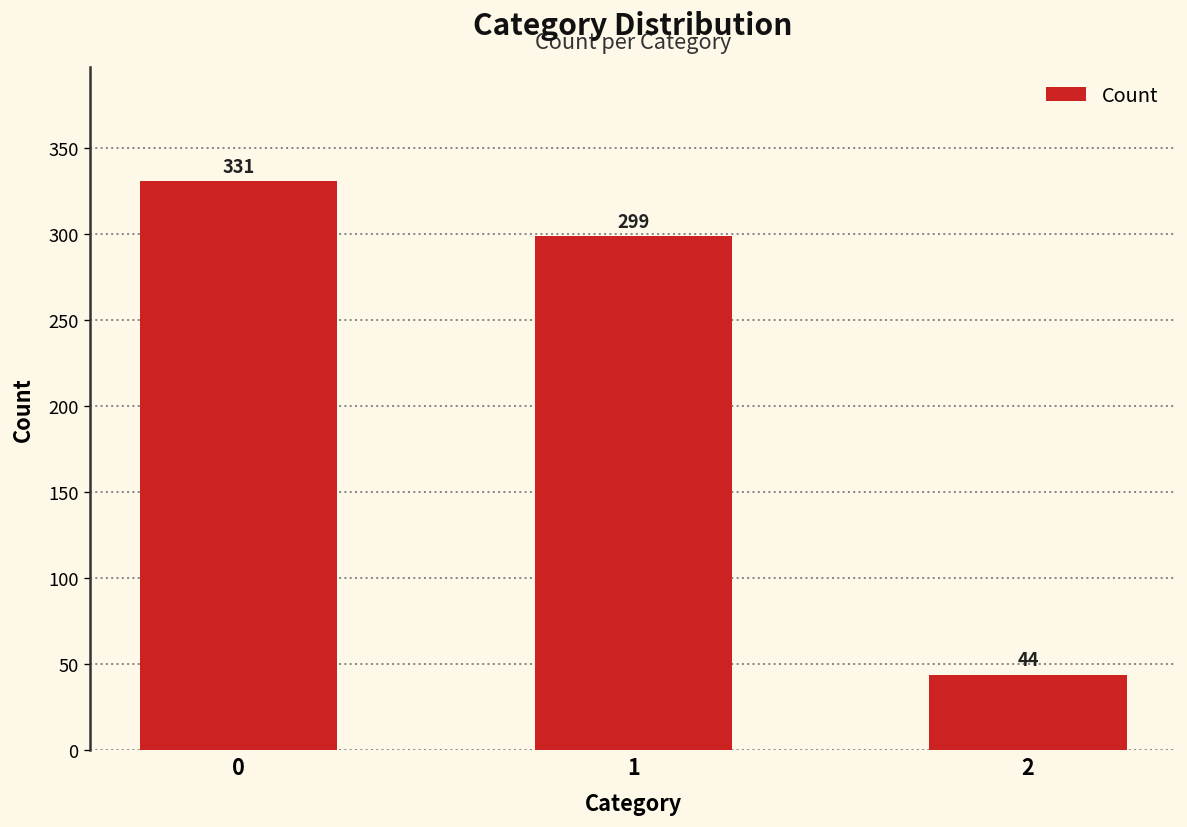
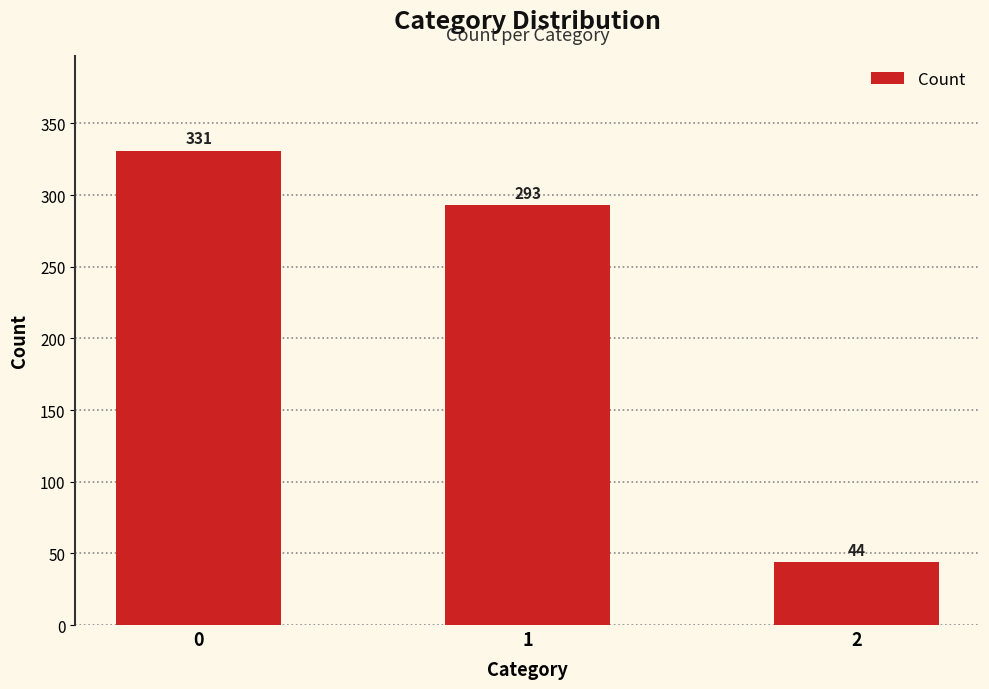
  {
    "0": 331,
-   "1": 299,
+   "1": 293,
    "2": 44
  }
